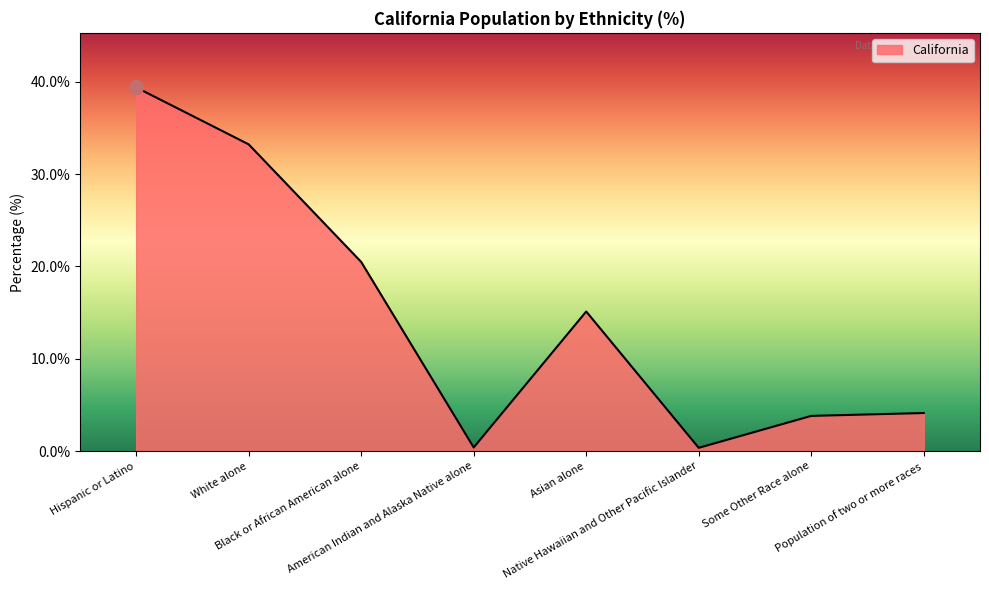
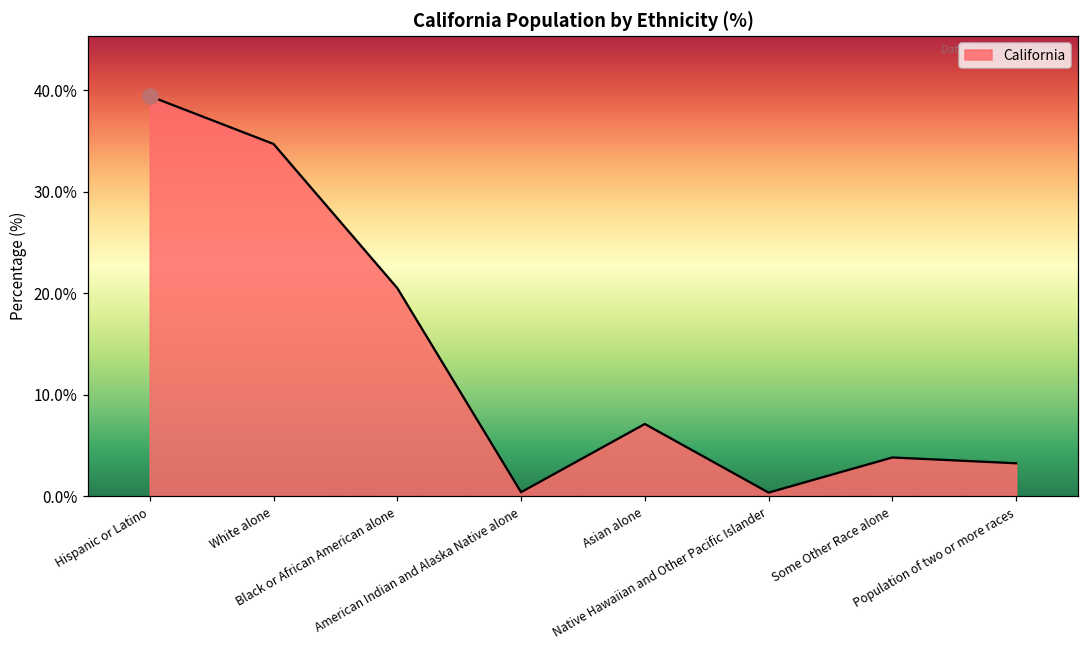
  {
    "California": {
-     "White alone": "33%",
+     "White alone": "35%",
      "Black or African American alone": "20%",
      "American Indian and Alaska Native alone": "0%",
-     "Asian alone": "15%",
+     "Asian alone": "7%",
      "Native Hawaiian and Other Pacific Islander": "0%",
      "Some Other Race alone": "4%",
-     "Population of two or more races": "4%"
+     "Population of two or more races": "3%"
    }
  }
